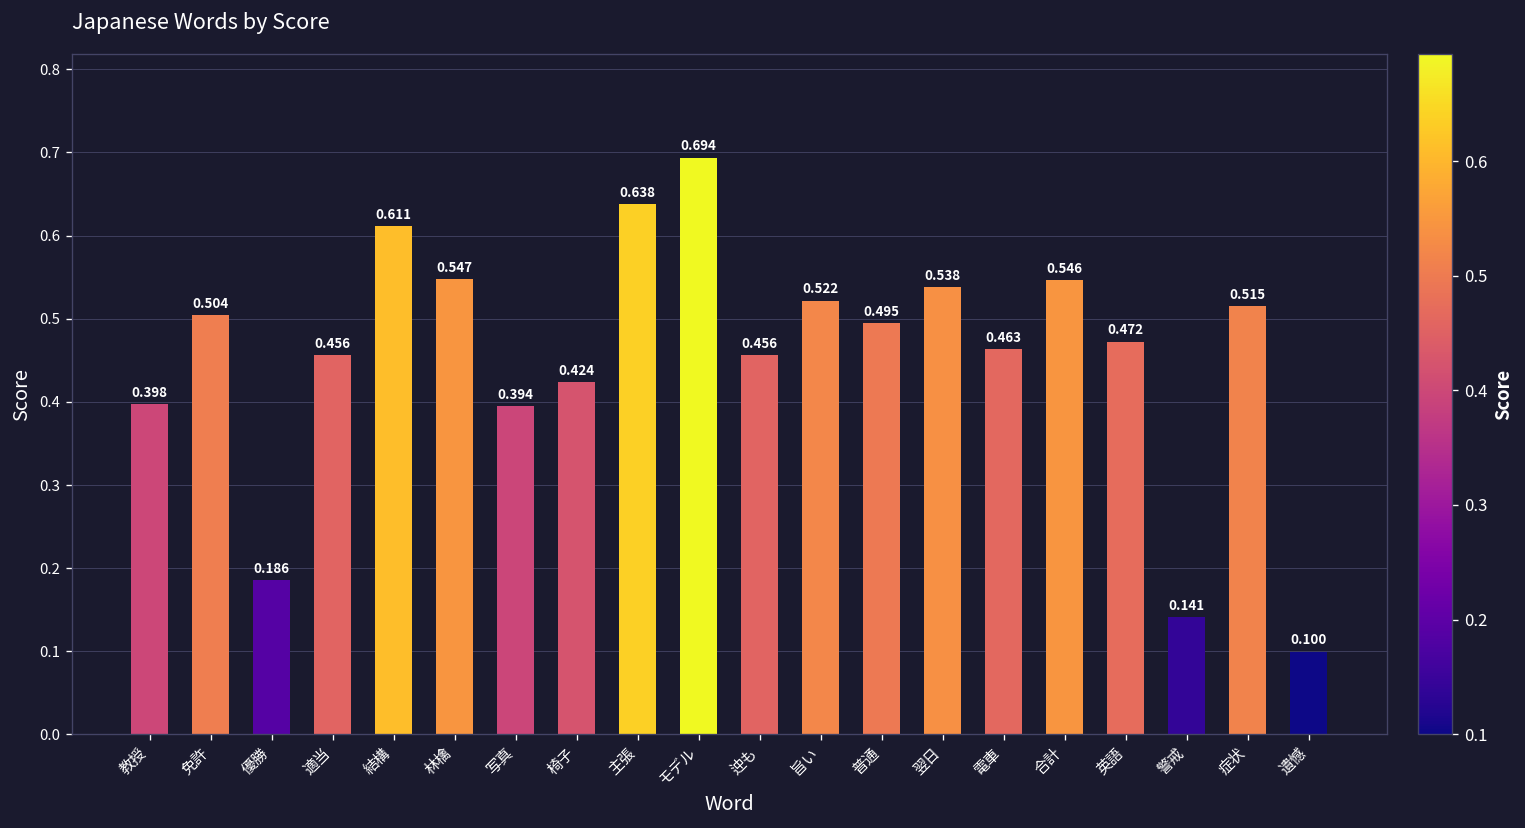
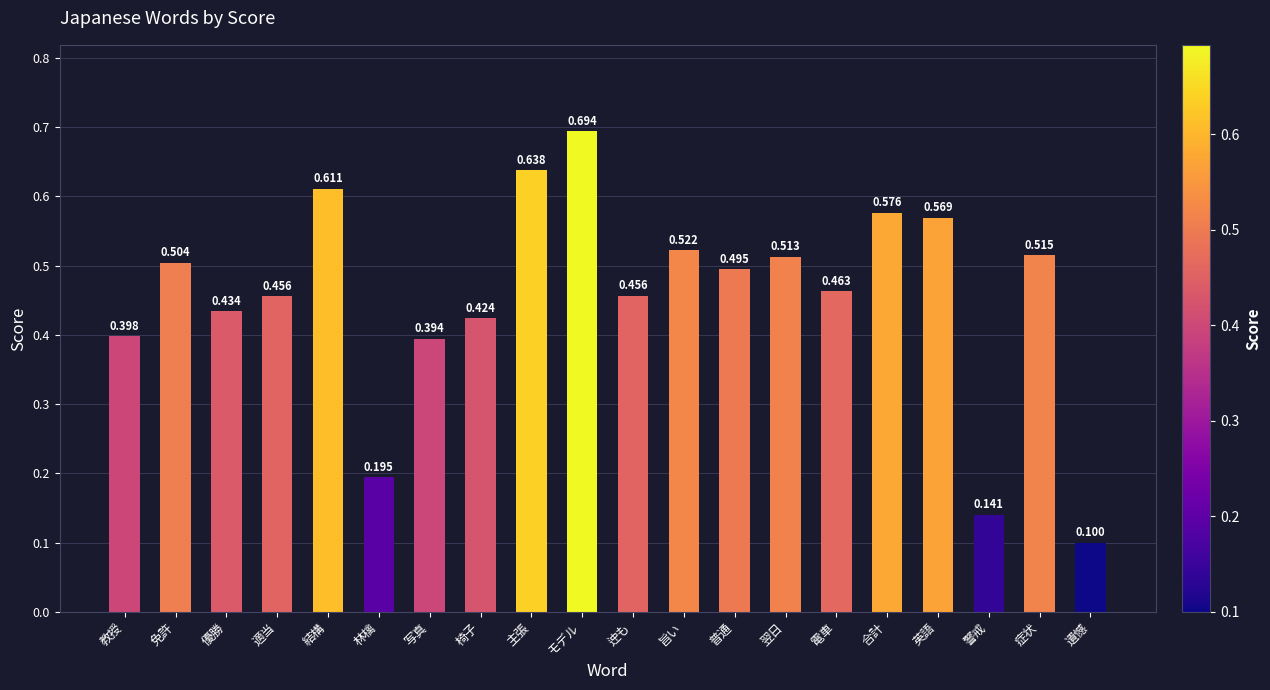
  {
    "教授": 0.398,
    "免許": 0.504,
-   "優勝": 0.186,
+   "優勝": 0.434,
    "適当": 0.456,
    "結構": 0.611,
-   "林檎": 0.547,
+   "林檎": 0.195,
    "写真": 0.394,
    "椅子": 0.424,
    "主張": 0.638,
    "モデル": 0.694,
    "迚も": 0.456,
    "旨い": 0.522,
    "普通": 0.495,
-   "翌日": 0.538,
+   "翌日": 0.513,
    "電車": 0.463,
-   "合計": 0.546,
-   "英語": 0.472,
+   "合計": 0.576,
+   "英語": 0.569,
    "警戒": 0.141,
    "症状": 0.515,
    "遺憾": 0.100
  }
